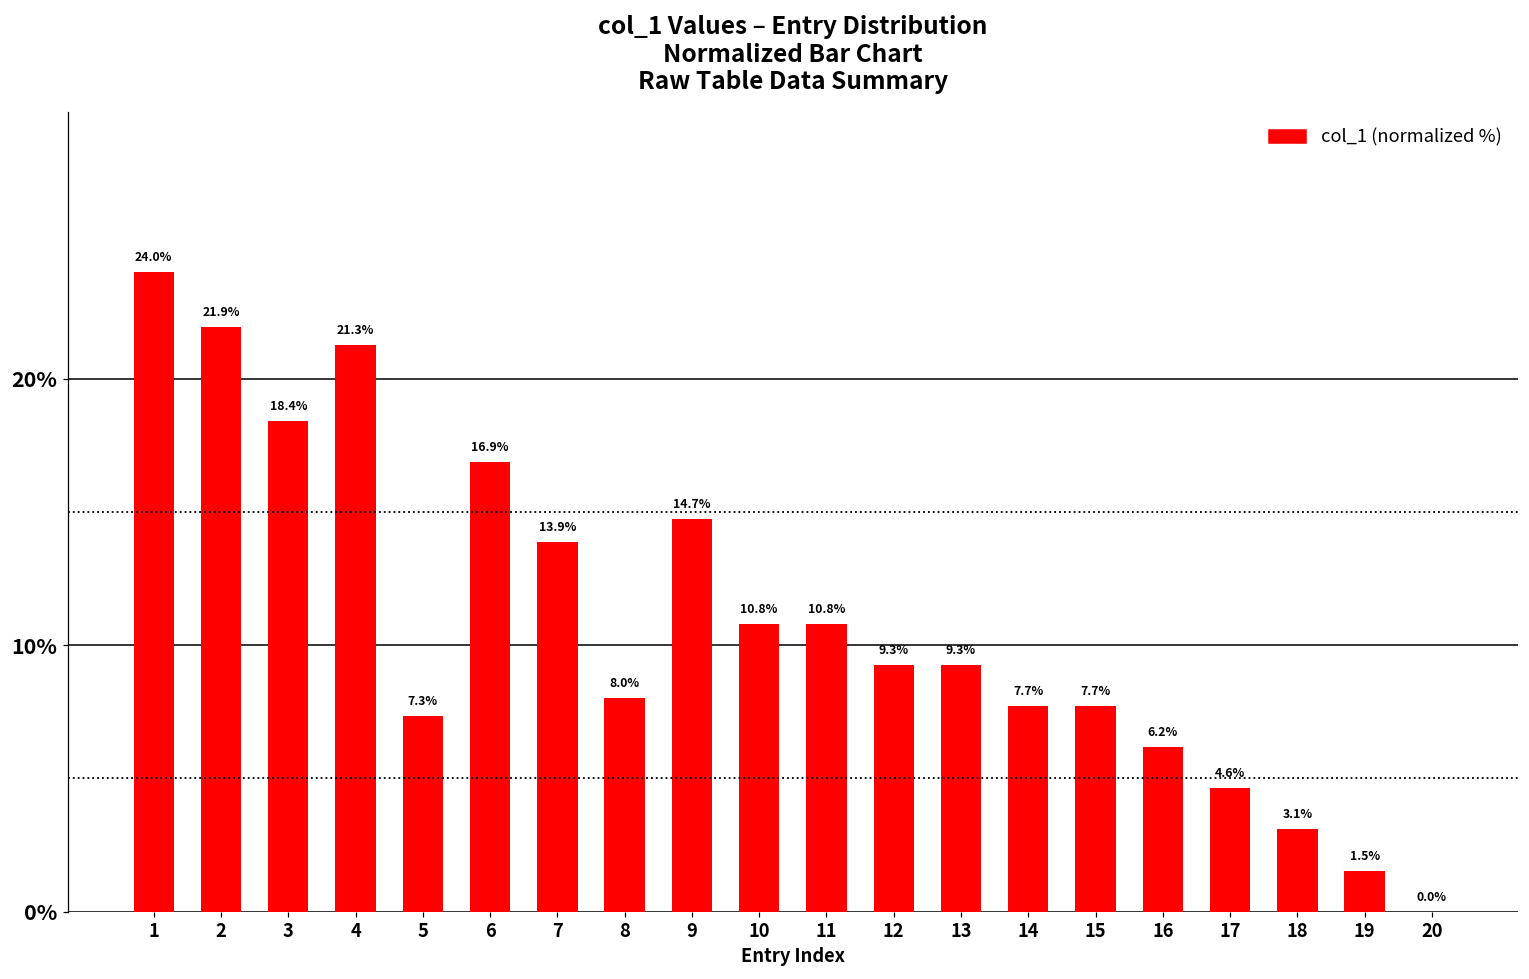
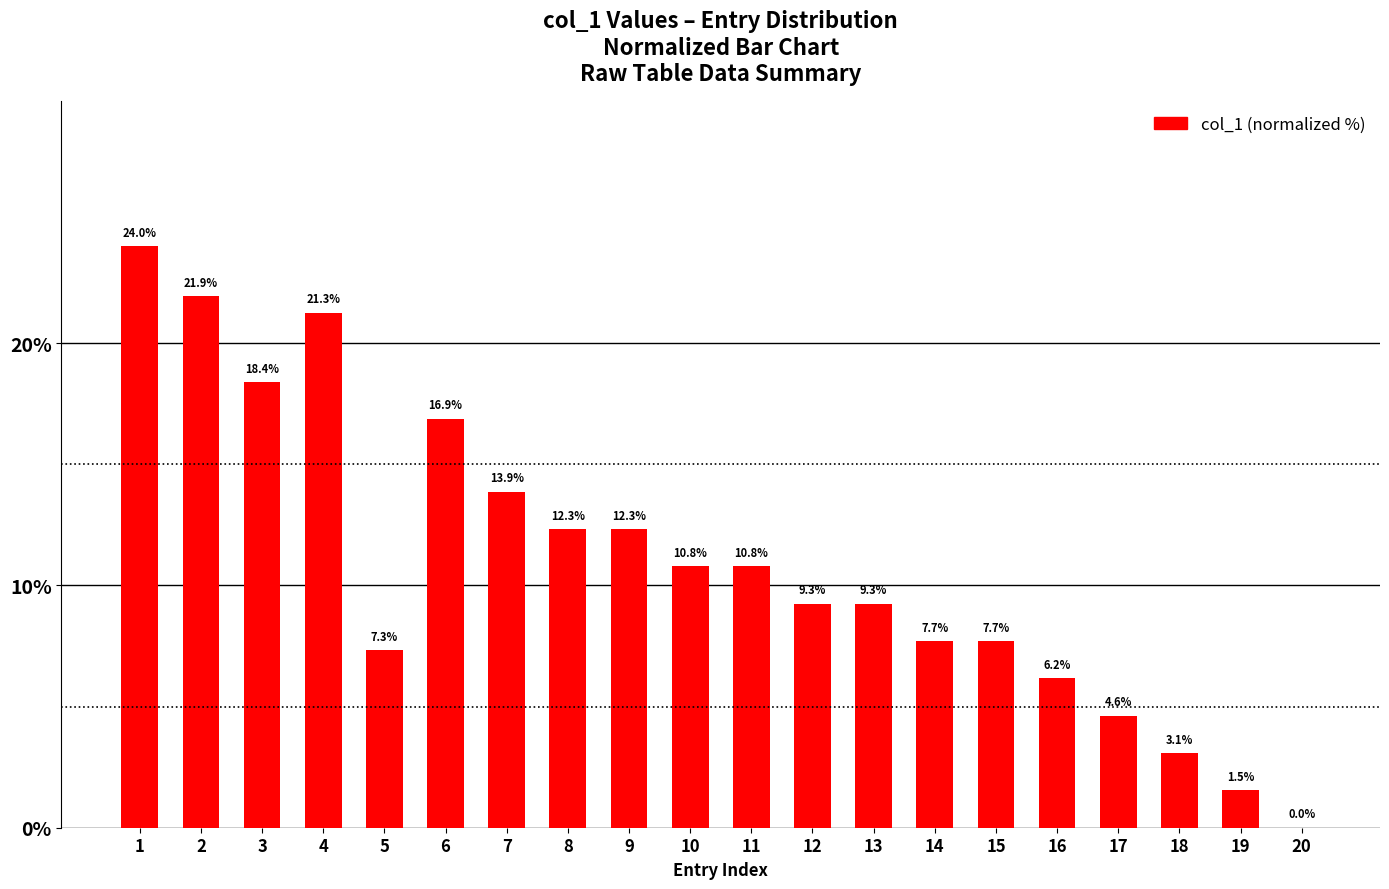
  {
    "1": "24.0%",
    "2": "21.9%",
    "3": "18.4%",
    "4": "21.3%",
    "5": "7.3%",
    "6": "16.9%",
    "7": "13.9%",
-   "8": "8.0%",
-   "9": "14.7%",
+   "8": "12.3%",
+   "9": "12.3%",
    "10": "10.8%",
    "11": "10.8%",
    "12": "9.3%",
    "13": "9.3%",
    "14": "7.7%",
    "15": "7.7%",
    "16": "6.2%",
    "17": "4.6%",
    "18": "3.1%",
    "19": "1.5%",
    "20": "0.0%"
  }
